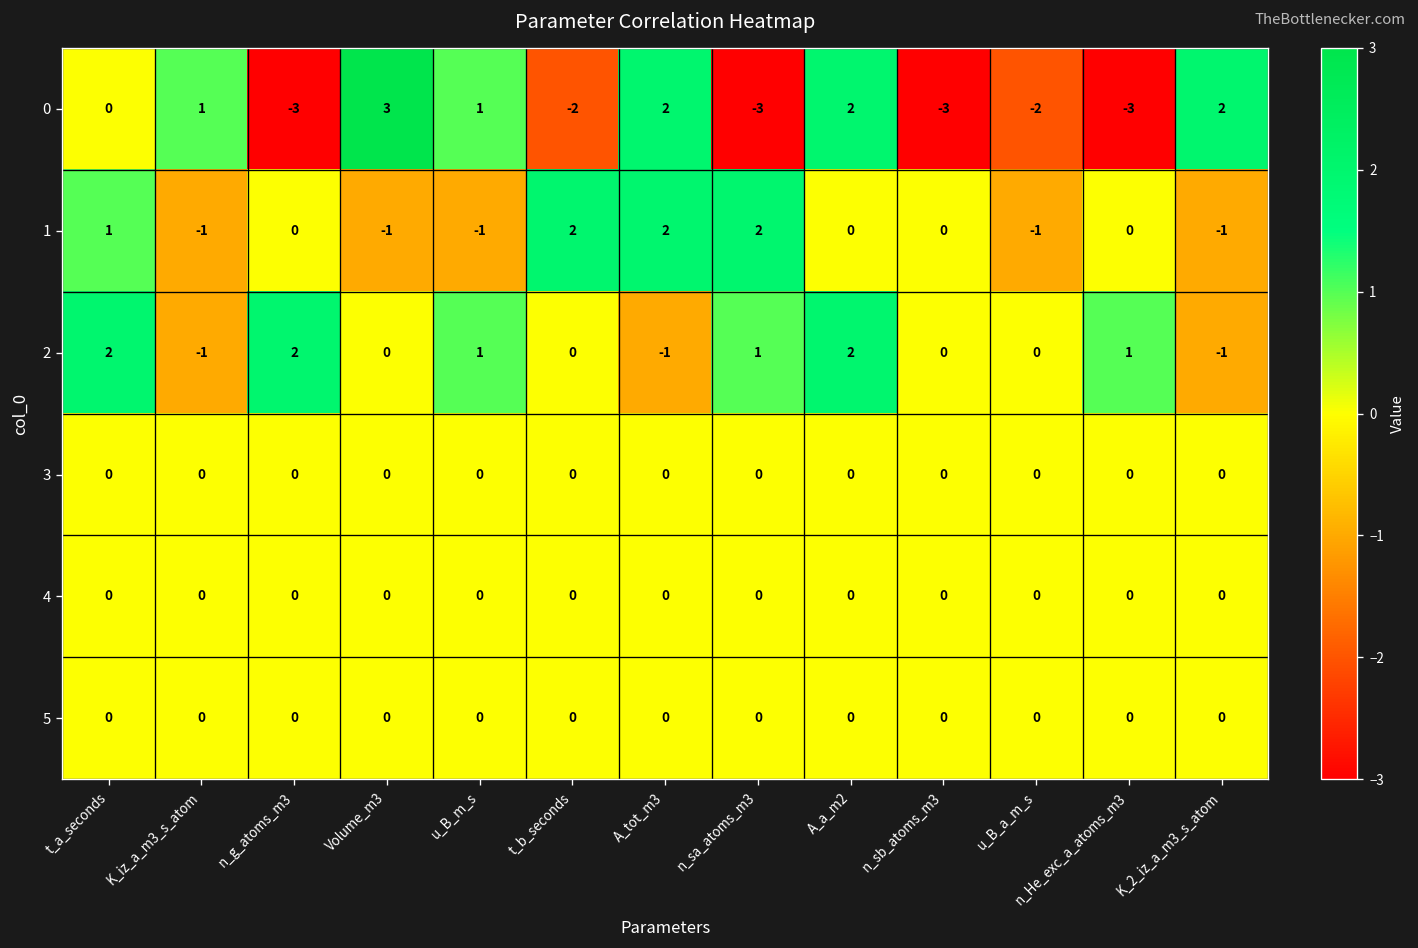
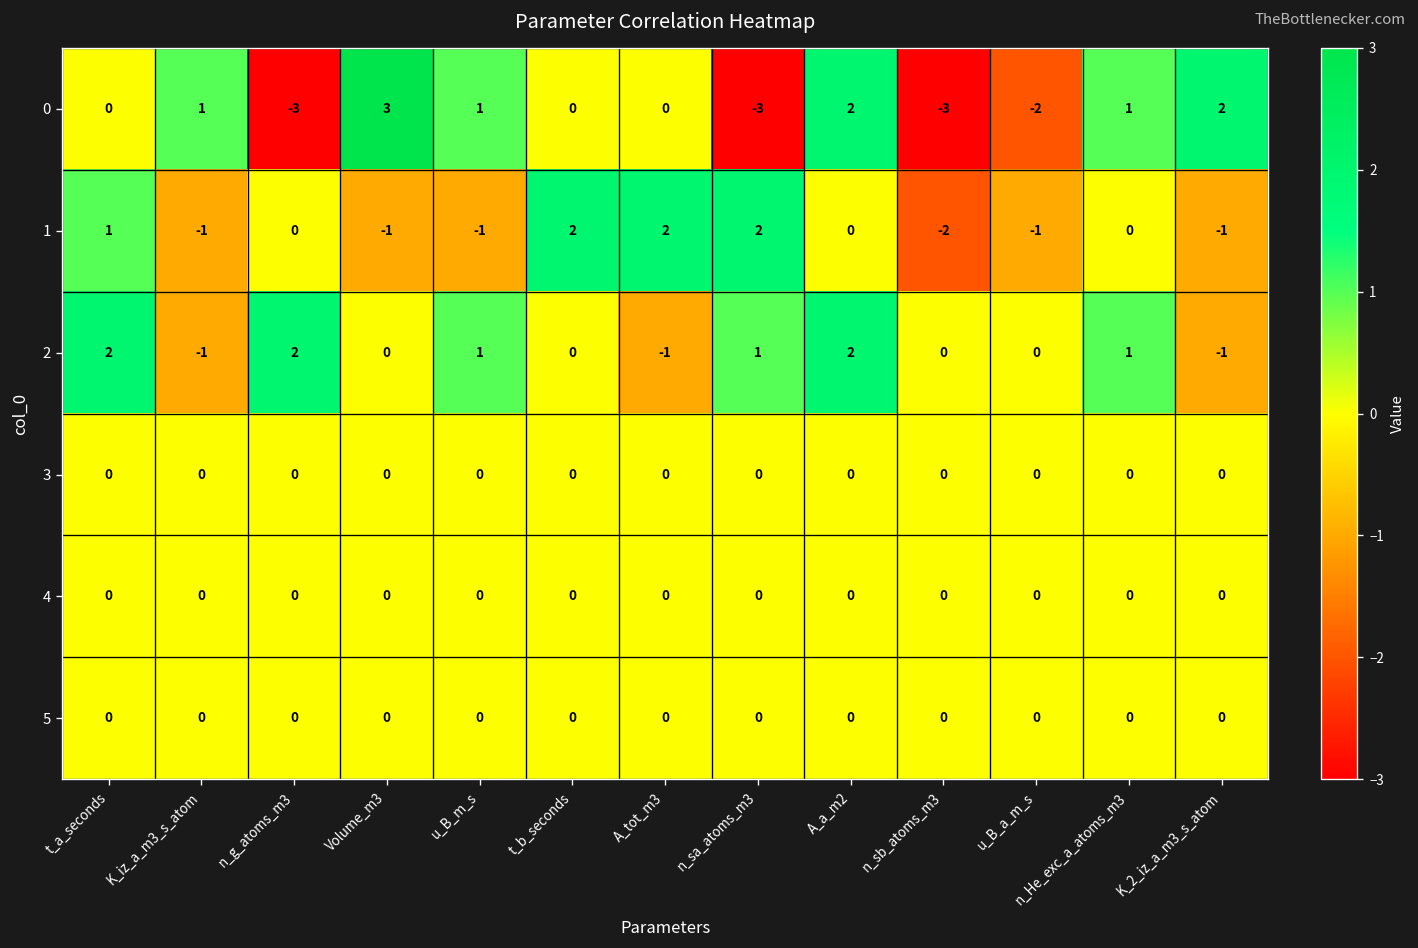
  {
    "0": {
      "t_a_seconds": 0,
      "K_iz_a_m3_s_atom": 1,
      "n_g_atoms_m3": -3,
      "Volume_m3": 3,
      "u_B_m_s": 1,
-     "t_b_seconds": -2,
-     "A_tot_m3": 2,
+     "t_b_seconds": 0,
+     "A_tot_m3": 0,
      "n_sa_atoms_m3": -3,
      "A_a_m2": 2,
      "n_sb_atoms_m3": -3,
      "u_B_a_m_s": -2,
-     "n_He_exc_a_atoms_m3": -3,
+     "n_He_exc_a_atoms_m3": 1,
      "K_2_iz_a_m3_s_atom": 2
    },
    "1": {
      "t_a_seconds": 1,
      "K_iz_a_m3_s_atom": -1,
      "n_g_atoms_m3": 0,
      "Volume_m3": -1,
      "u_B_m_s": -1,
      "t_b_seconds": 2,
      "A_tot_m3": 2,
      "n_sa_atoms_m3": 2,
      "A_a_m2": 0,
-     "n_sb_atoms_m3": 0,
+     "n_sb_atoms_m3": -2,
      "u_B_a_m_s": -1,
      "n_He_exc_a_atoms_m3": 0,
      "K_2_iz_a_m3_s_atom": -1
    },
    "2": {
      "t_a_seconds": 2,
      "K_iz_a_m3_s_atom": -1,
      "n_g_atoms_m3": 2,
      "Volume_m3": 0,
      "u_B_m_s": 1,
      "t_b_seconds": 0,
      "A_tot_m3": -1,
      "n_sa_atoms_m3": 1,
      "A_a_m2": 2,
      "n_sb_atoms_m3": 0,
      "u_B_a_m_s": 0,
      "n_He_exc_a_atoms_m3": 1,
      "K_2_iz_a_m3_s_atom": -1
    },
    "3": {
      "t_a_seconds": 0,
      "K_iz_a_m3_s_atom": 0,
      "n_g_atoms_m3": 0,
      "Volume_m3": 0,
      "u_B_m_s": 0,
      "t_b_seconds": 0,
      "A_tot_m3": 0,
      "n_sa_atoms_m3": 0,
      "A_a_m2": 0,
      "n_sb_atoms_m3": 0,
      "u_B_a_m_s": 0,
      "n_He_exc_a_atoms_m3": 0,
      "K_2_iz_a_m3_s_atom": 0
    },
    "4": {
      "t_a_seconds": 0,
      "K_iz_a_m3_s_atom": 0,
      "n_g_atoms_m3": 0,
      "Volume_m3": 0,
      "u_B_m_s": 0,
      "t_b_seconds": 0,
      "A_tot_m3": 0,
      "n_sa_atoms_m3": 0,
      "A_a_m2": 0,
      "n_sb_atoms_m3": 0,
      "u_B_a_m_s": 0,
      "n_He_exc_a_atoms_m3": 0,
      "K_2_iz_a_m3_s_atom": 0
    },
    "5": {
      "t_a_seconds": 0,
      "K_iz_a_m3_s_atom": 0,
      "n_g_atoms_m3": 0,
      "Volume_m3": 0,
      "u_B_m_s": 0,
      "t_b_seconds": 0,
      "A_tot_m3": 0,
      "n_sa_atoms_m3": 0,
      "A_a_m2": 0,
      "n_sb_atoms_m3": 0,
      "u_B_a_m_s": 0,
      "n_He_exc_a_atoms_m3": 0,
      "K_2_iz_a_m3_s_atom": 0
    }
  }
